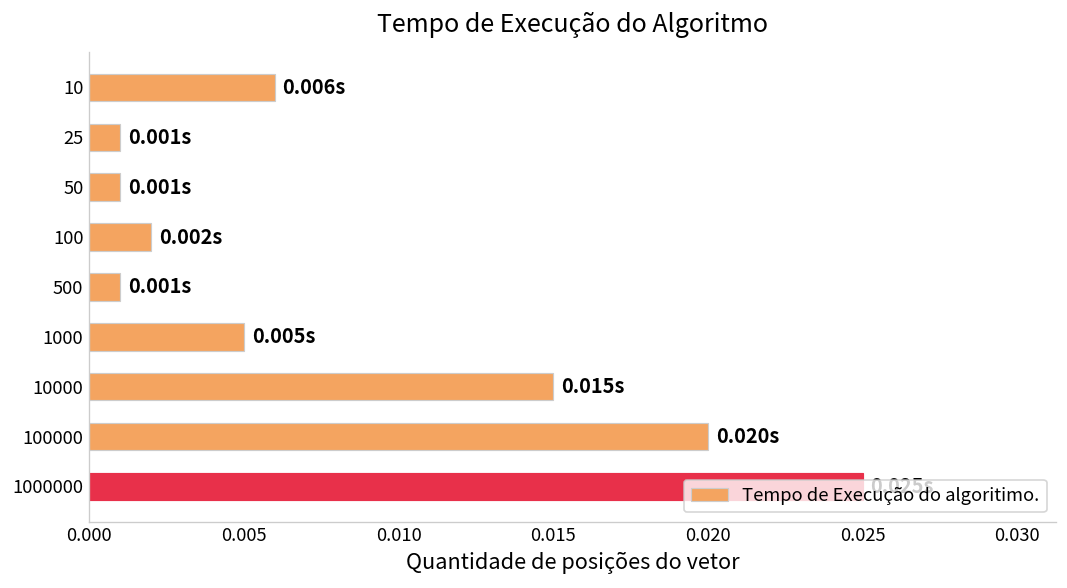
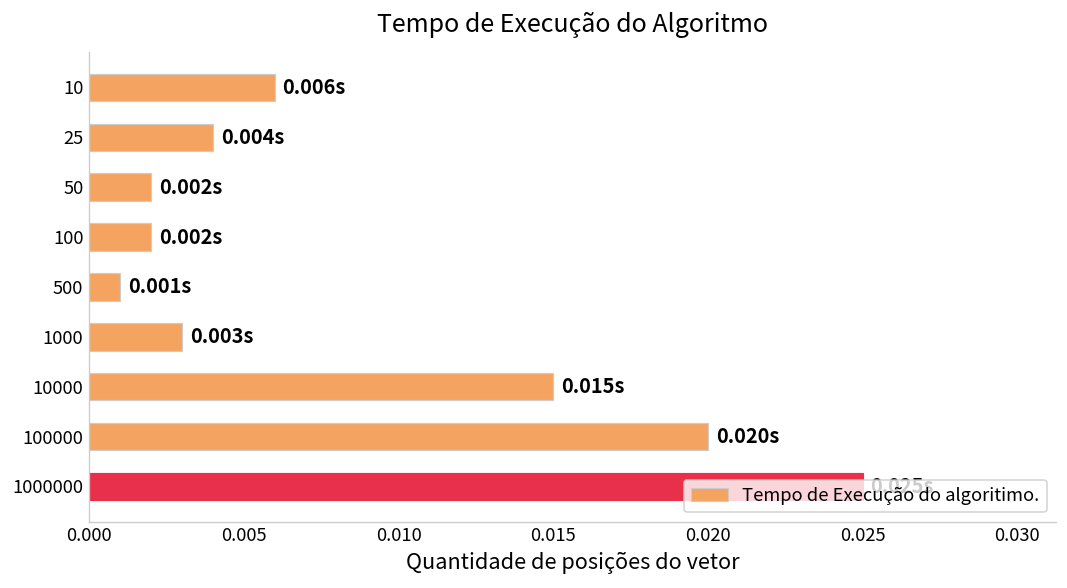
  {
    "10": "0.006s",
-   "25": "0.001s",
-   "50": "0.001s",
+   "25": "0.004s",
+   "50": "0.002s",
    "100": "0.002s",
    "500": "0.001s",
-   "1000": "0.005s",
+   "1000": "0.003s",
    "10000": "0.015s",
    "100000": "0.020s"
  }
